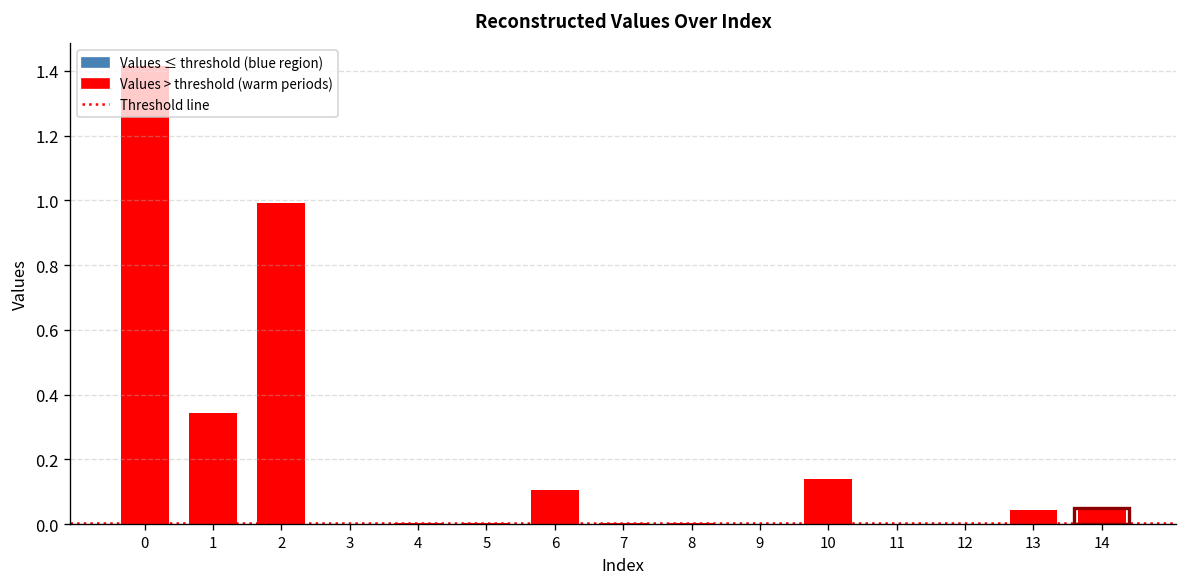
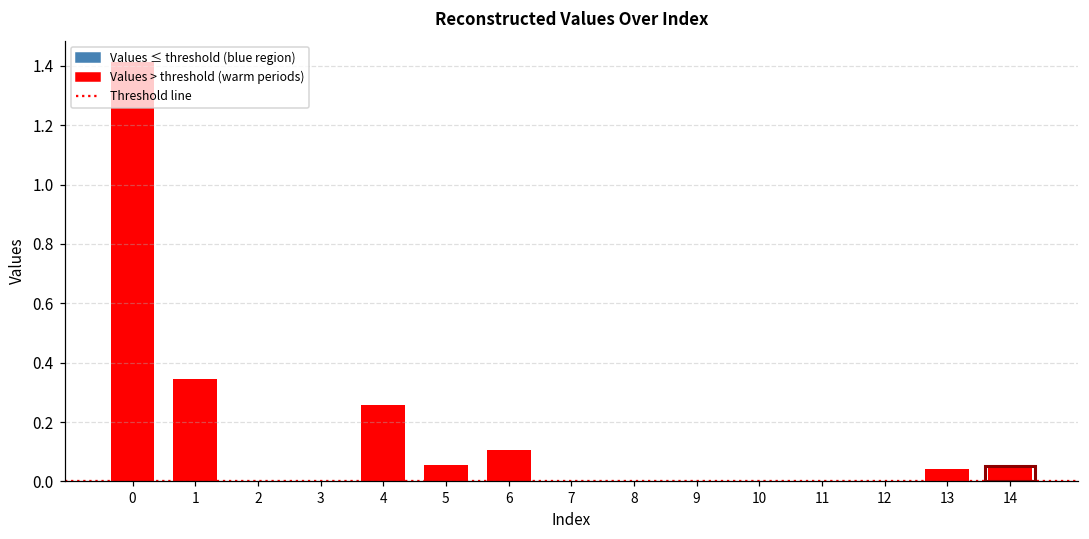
  {
    "1": 0.34,
-   "2": 0.99,
-   "4": 0.00,
-   "5": 0.00,
+   "2": 0.00,
+   "4": 0.26,
+   "5": 0.05,
    "6": 0.11,
-   "10": 0.14,
+   "10": 0.00,
    "13": 0.04,
    "14": 0.05
  }
